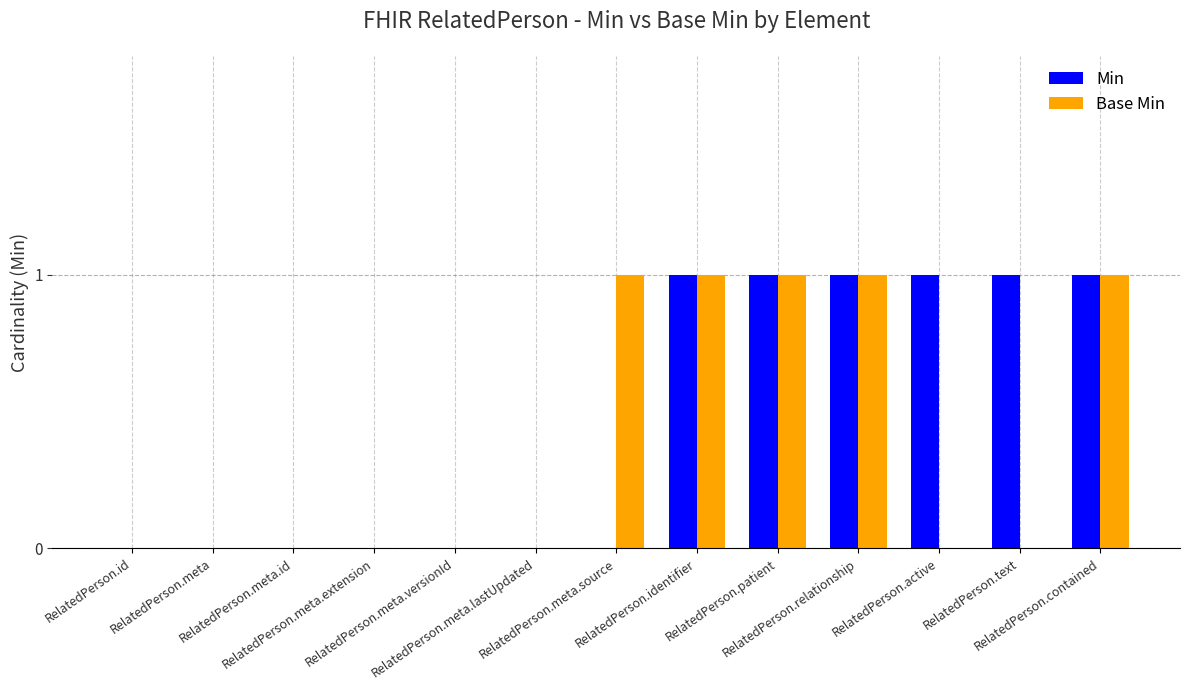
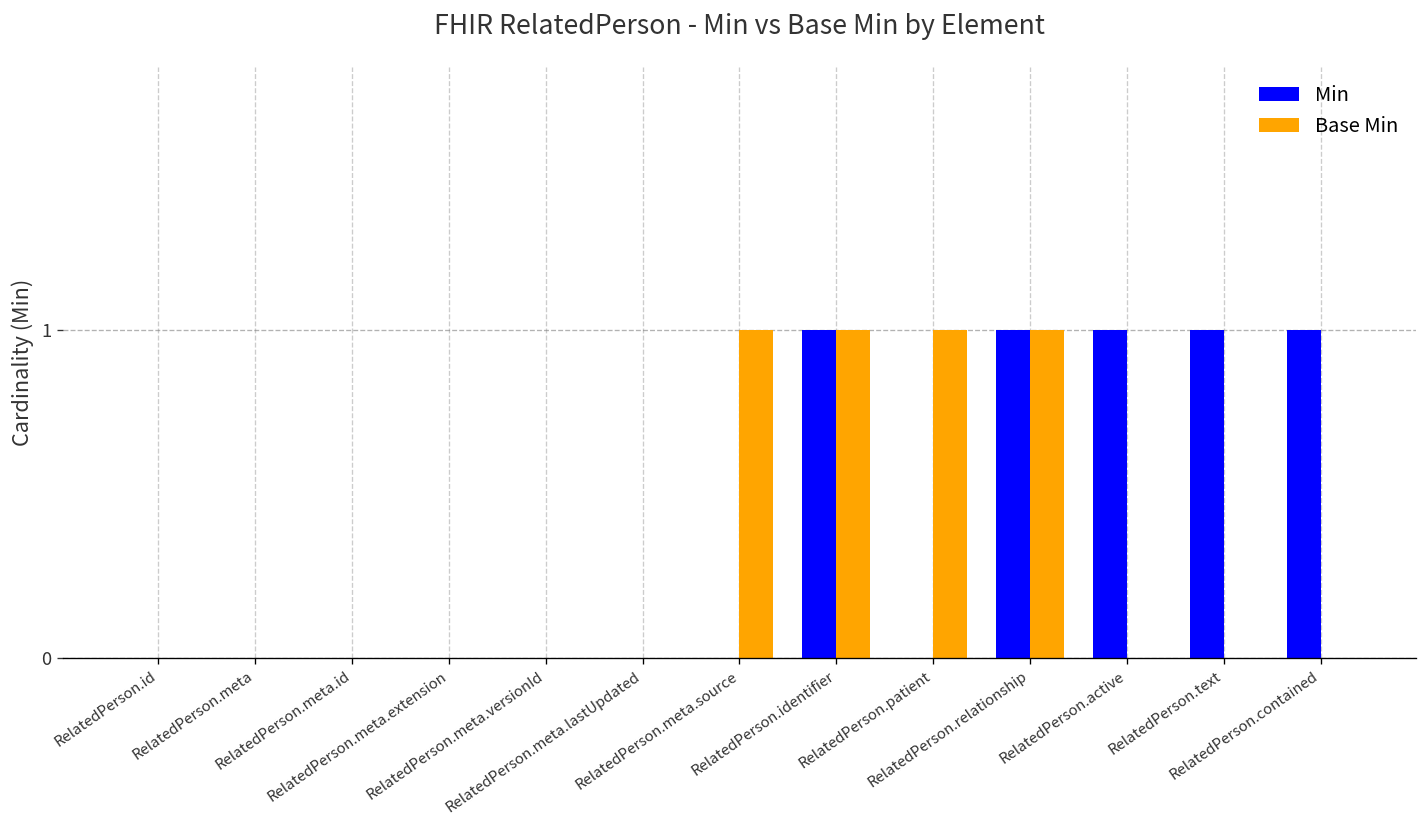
  {
    "Min": {
      "RelatedPerson.id": 0,
      "RelatedPerson.meta": 0,
      "RelatedPerson.meta.id": 0,
      "RelatedPerson.meta.extension": 0,
      "RelatedPerson.meta.versionId": 0,
      "RelatedPerson.meta.lastUpdated": 0,
      "RelatedPerson.meta.source": 0,
      "RelatedPerson.identifier": 1,
-     "RelatedPerson.patient": 1,
+     "RelatedPerson.patient": 0,
      "RelatedPerson.relationship": 1,
      "RelatedPerson.active": 1,
      "RelatedPerson.text": 1,
      "RelatedPerson.contained": 1
    },
    "Base Min": {
      "RelatedPerson.id": 0,
      "RelatedPerson.meta": 0,
      "RelatedPerson.meta.id": 0,
      "RelatedPerson.meta.extension": 0,
      "RelatedPerson.meta.versionId": 0,
      "RelatedPerson.meta.lastUpdated": 0,
      "RelatedPerson.meta.source": 1,
      "RelatedPerson.identifier": 1,
      "RelatedPerson.patient": 1,
      "RelatedPerson.relationship": 1,
      "RelatedPerson.active": 0,
      "RelatedPerson.text": 0,
-     "RelatedPerson.contained": 1
+     "RelatedPerson.contained": 0
    }
  }
